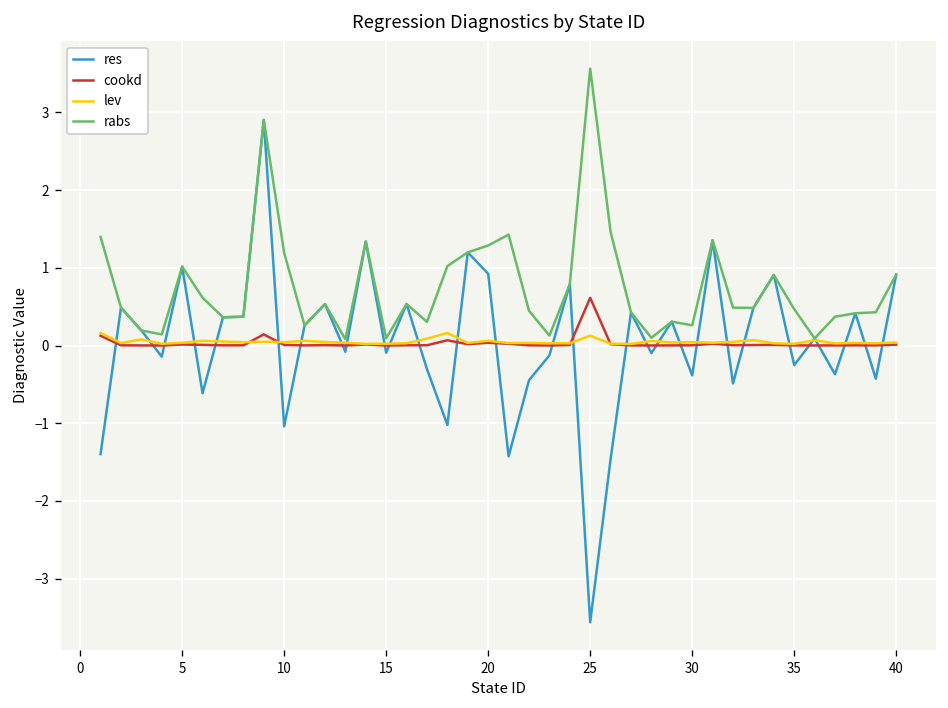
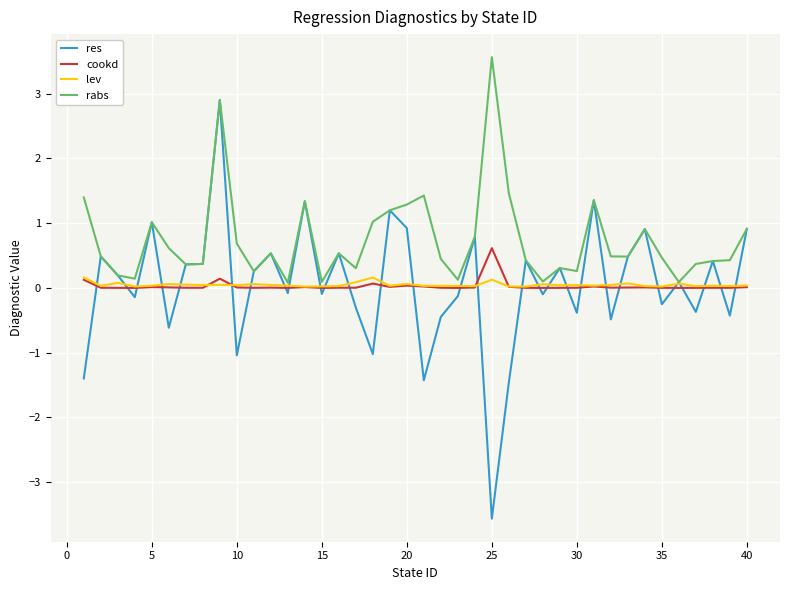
  {
    "res": {
      "10": -1.0,
      "15": -0.1,
      "20": 0.9,
      "25": -3.6,
      "30": -0.4,
      "35": -0.3
    },
    "cookd": {
      "25": 0.6,
      "30": 0.0
    },
    "lev": {
      "25": 0.1,
      "30": 0.0
    },
    "rabs": {
-     "10": 1.2,
+     "10": 0.7,
      "15": 0.1,
      "20": 1.3,
      "25": 3.6,
      "30": 0.3,
      "35": 0.5
    }
  }
